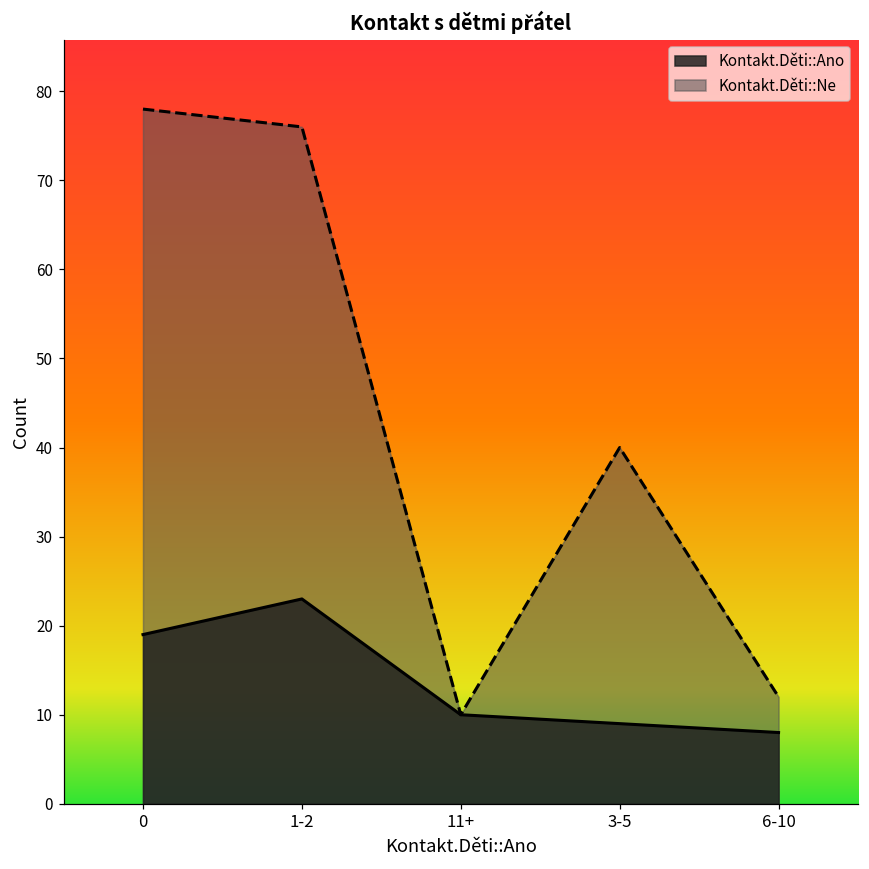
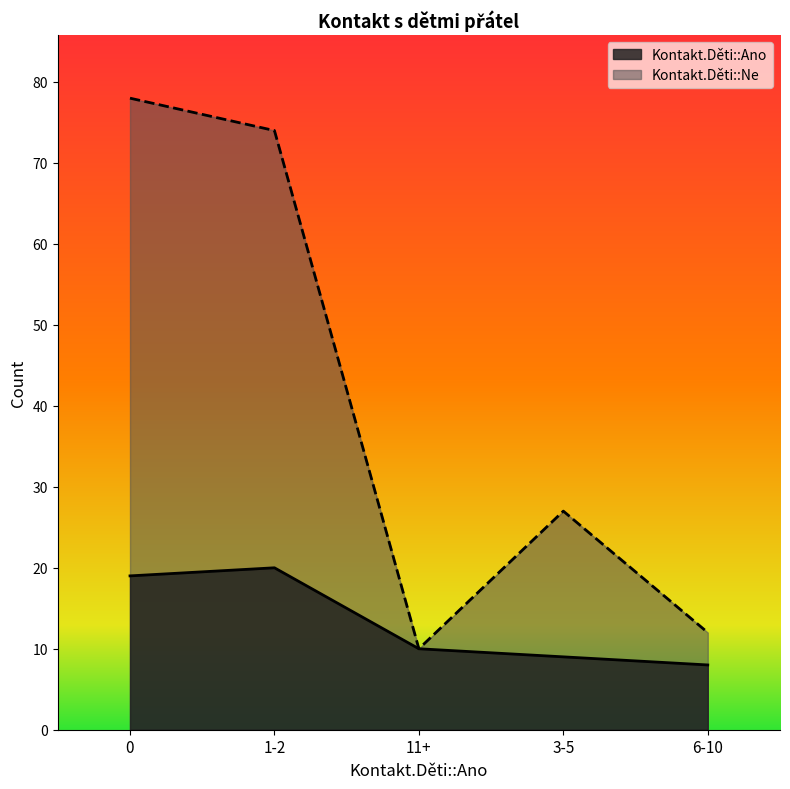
  {
    "Kontakt.Děti::Ano": {
      "0": 19,
-     "1-2": 23,
+     "1-2": 20,
      "3-5": 9,
      "6-10": 8
    },
    "Kontakt.Děti::Ne": {
      "0": 78,
-     "1-2": 76,
-     "3-5": 40,
+     "1-2": 74,
+     "3-5": 27,
      "6-10": 12
    }
  }
